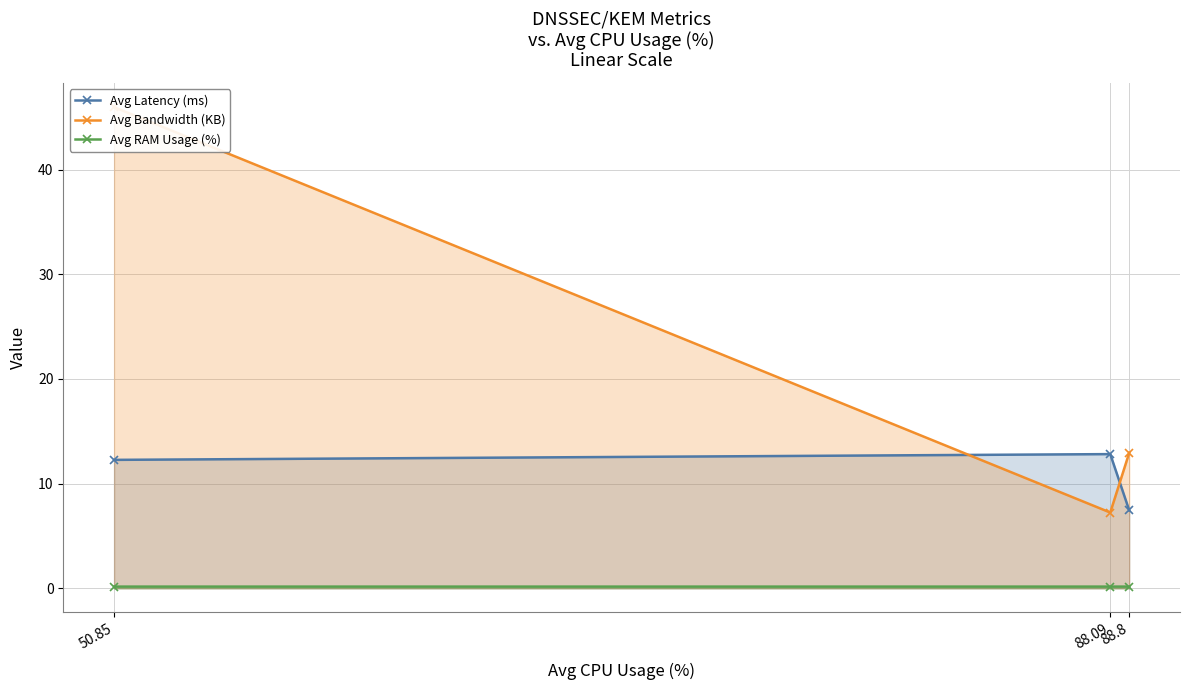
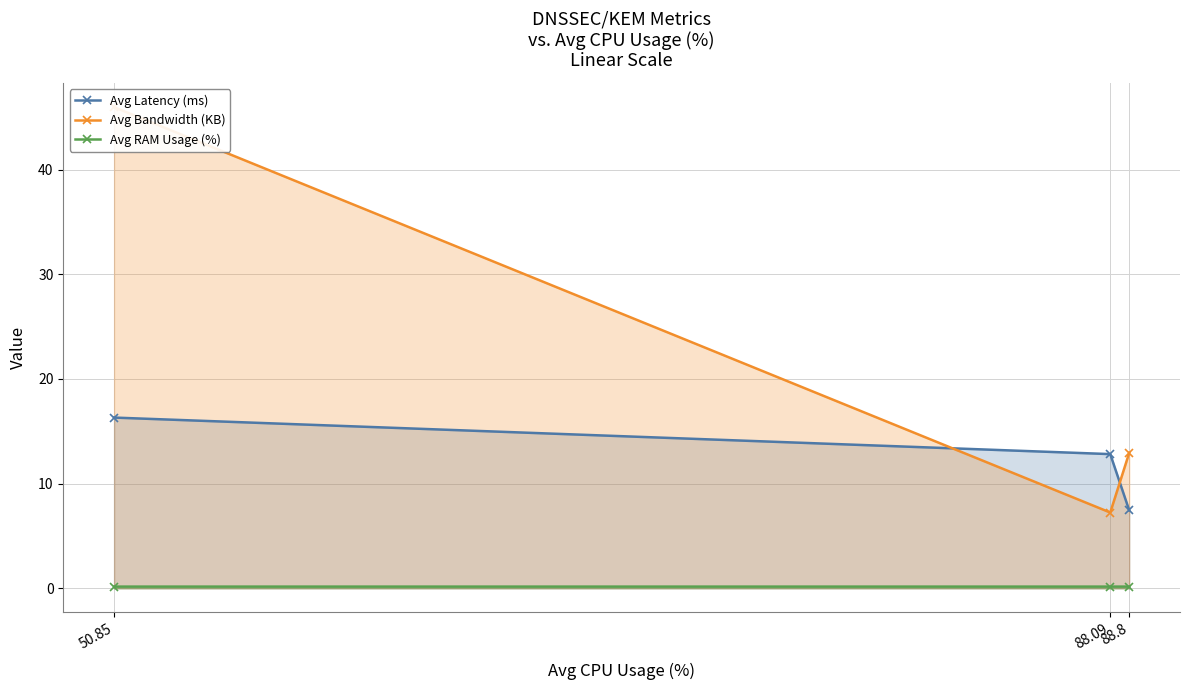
  {
    "Avg Latency (ms)": {
-     "50.85": 12.3,
+     "50.85": 16.3,
      "88.09": 12.8,
      "88.8": 7.4
    },
    "Avg Bandwidth (KB)": {
      "88.09": 7.2,
      "88.8": 13.0
    },
    "Avg RAM Usage (%)": {
      "50.85": 0.2,
      "88.09": 0.2,
      "88.8": 0.2
    }
  }
